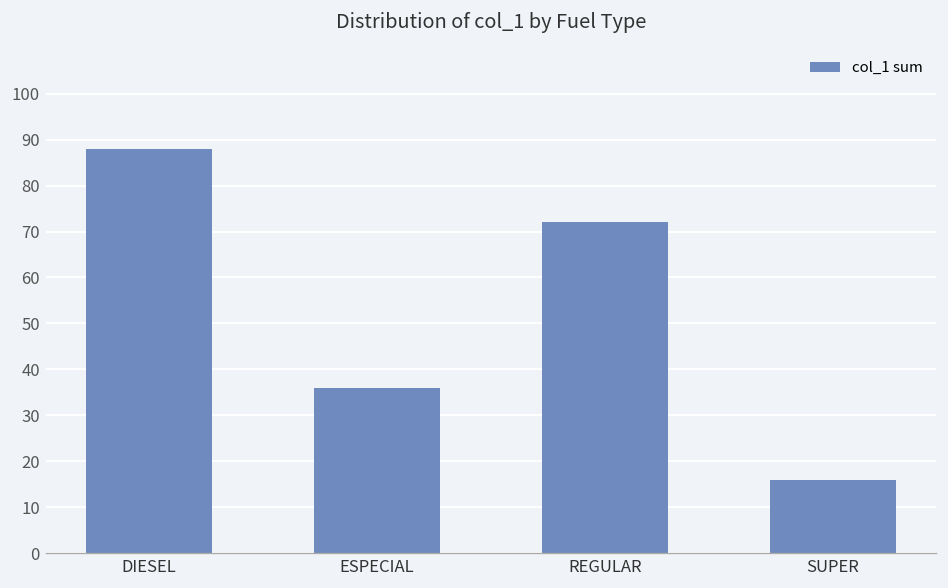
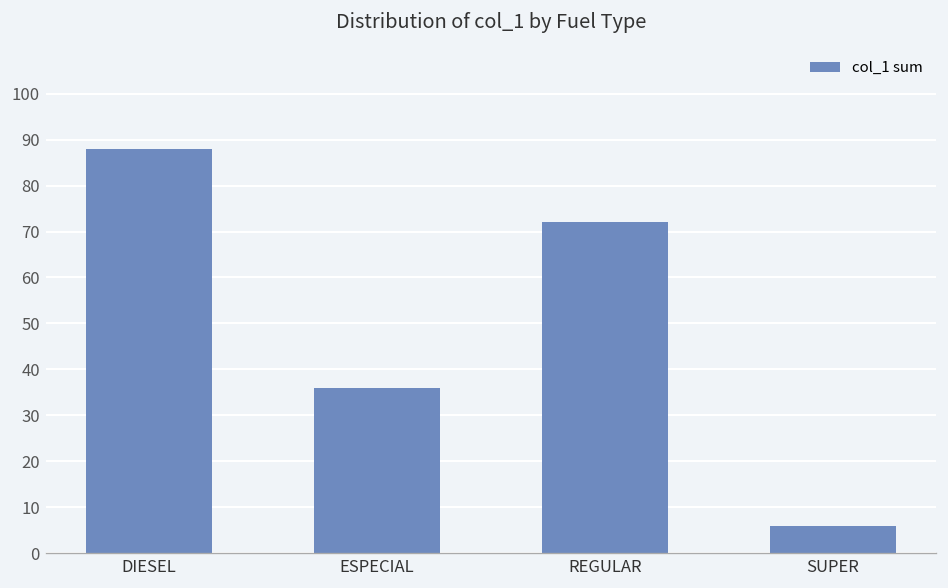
  {
    "DIESEL": 88,
    "ESPECIAL": 36,
    "REGULAR": 72,
-   "SUPER": 16
+   "SUPER": 6
  }
